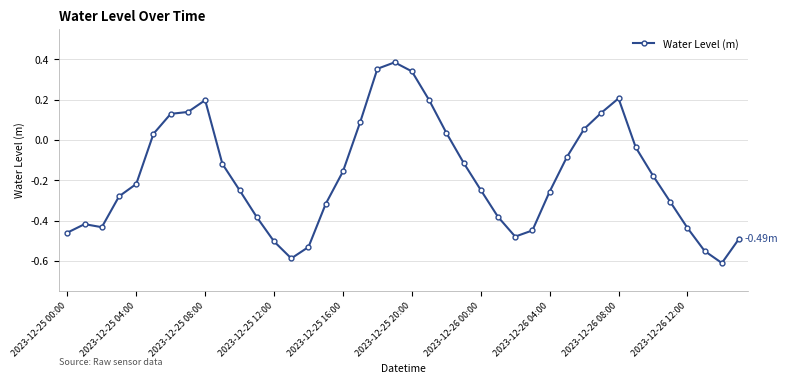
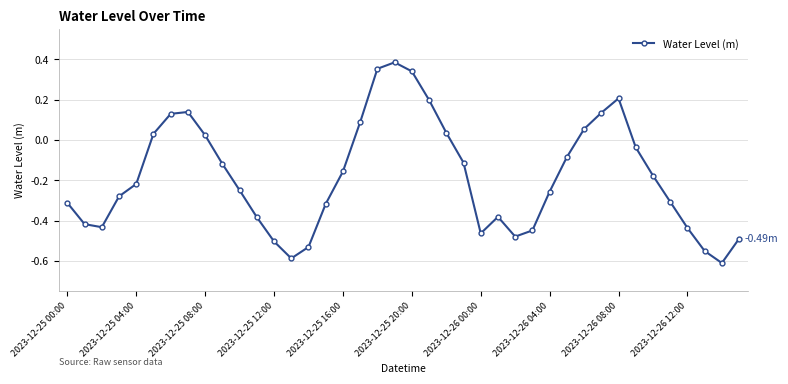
  {
-   "2023-12-25 00:00": -0.46,
+   "2023-12-25 00:00": -0.31,
    "2023-12-25 04:00": -0.22,
-   "2023-12-25 08:00": 0.20,
+   "2023-12-25 08:00": 0.02,
    "2023-12-25 12:00": -0.50,
    "2023-12-25 16:00": -0.16,
    "2023-12-25 20:00": 0.34,
-   "2023-12-26 00:00": -0.25,
+   "2023-12-26 00:00": -0.46,
    "2023-12-26 04:00": -0.26,
    "2023-12-26 08:00": 0.21,
    "2023-12-26 12:00": -0.44
  }
